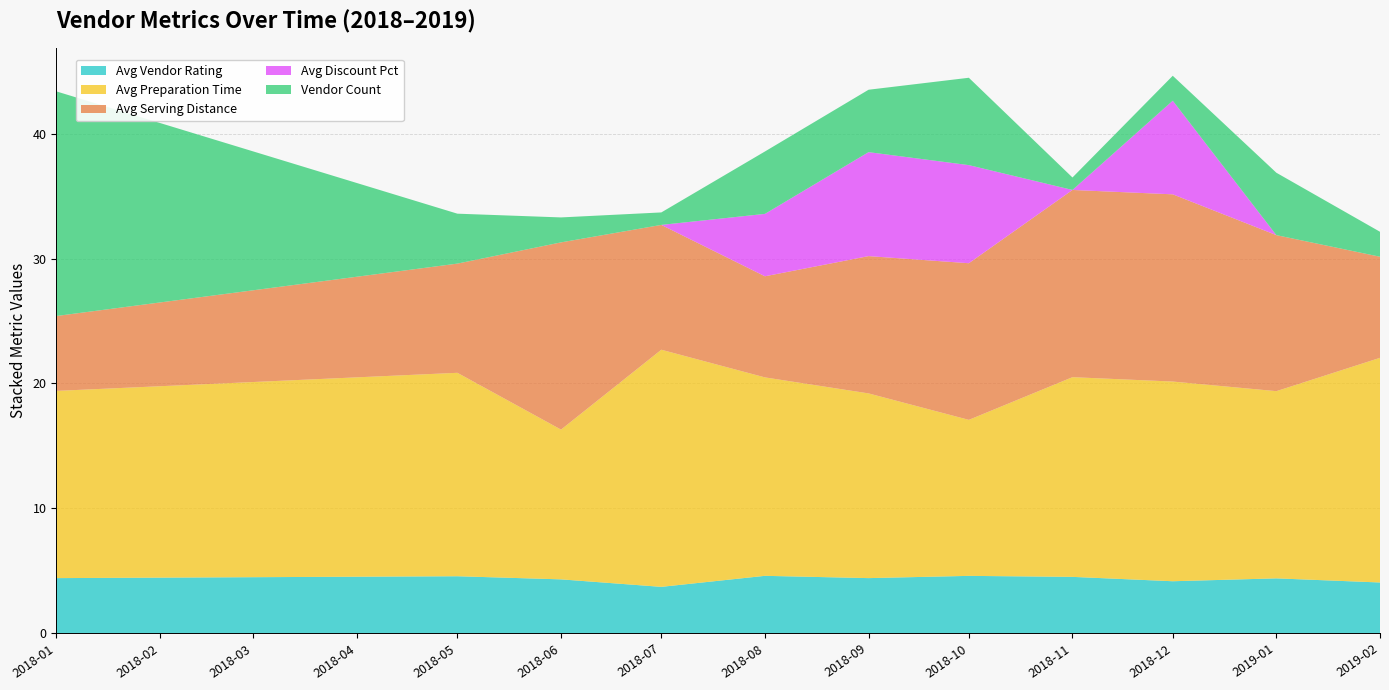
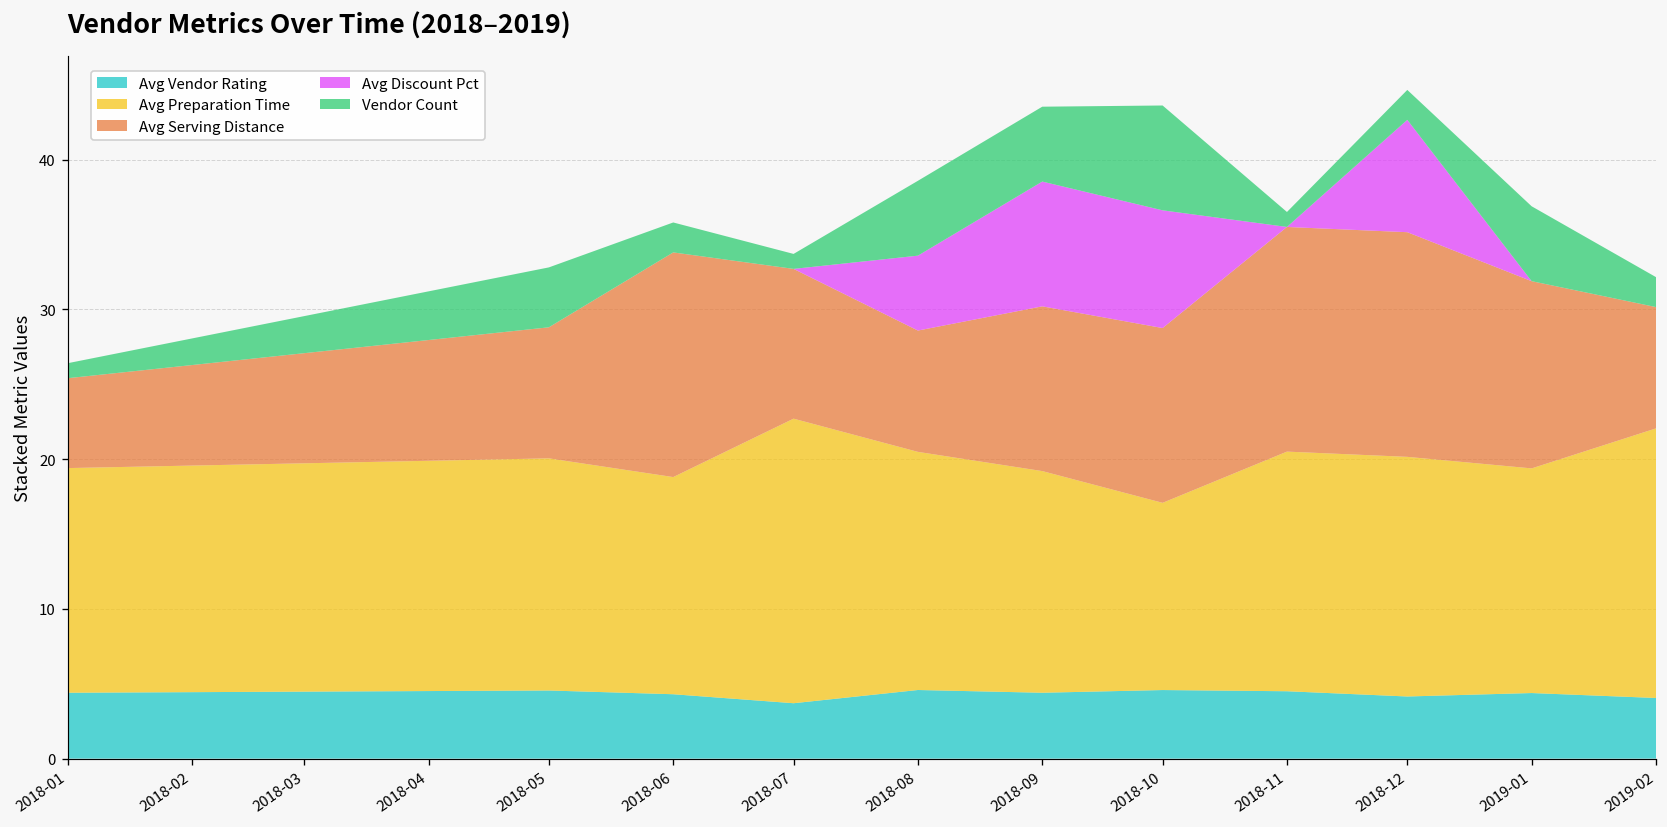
  {
    "Avg Vendor Rating": {
      "2018-01": 4.4,
      "2018-05": 4.6,
      "2018-06": 4.3,
      "2018-07": 3.7,
      "2018-08": 4.6,
      "2018-09": 4.4,
      "2018-10": 4.6,
      "2018-11": 4.5,
      "2018-12": 4.2,
      "2019-01": 4.4,
      "2019-02": 4.1
    },
    "Avg Preparation Time": {
      "2018-01": 15.0,
-     "2018-05": 16.3,
-     "2018-06": 12.0,
+     "2018-05": 15.5,
+     "2018-06": 14.5,
      "2018-07": 19.0,
      "2018-08": 15.9,
      "2018-09": 14.8,
      "2018-10": 12.5,
      "2018-11": 16.0,
      "2018-12": 16.0,
      "2019-01": 15.0,
      "2019-02": 18.0
    },
    "Avg Serving Distance": {
      "2018-08": 8.1,
      "2018-09": 11.0,
-     "2018-10": 12.6,
+     "2018-10": 11.7,
      "2018-12": 15.0
    },
    "Avg Discount Pct": {
      "2018-08": 5.0,
      "2018-09": 8.3,
      "2018-10": 7.9,
      "2018-12": 7.5
    },
    "Vendor Count": {
-     "2018-01": 18,
+     "2018-01": 1,
      "2018-05": 4,
      "2018-06": 2,
      "2018-07": 1,
      "2018-08": 5,
      "2018-09": 5,
      "2018-10": 7,
      "2018-11": 1,
      "2018-12": 2,
      "2019-01": 5,
      "2019-02": 2
    }
  }
